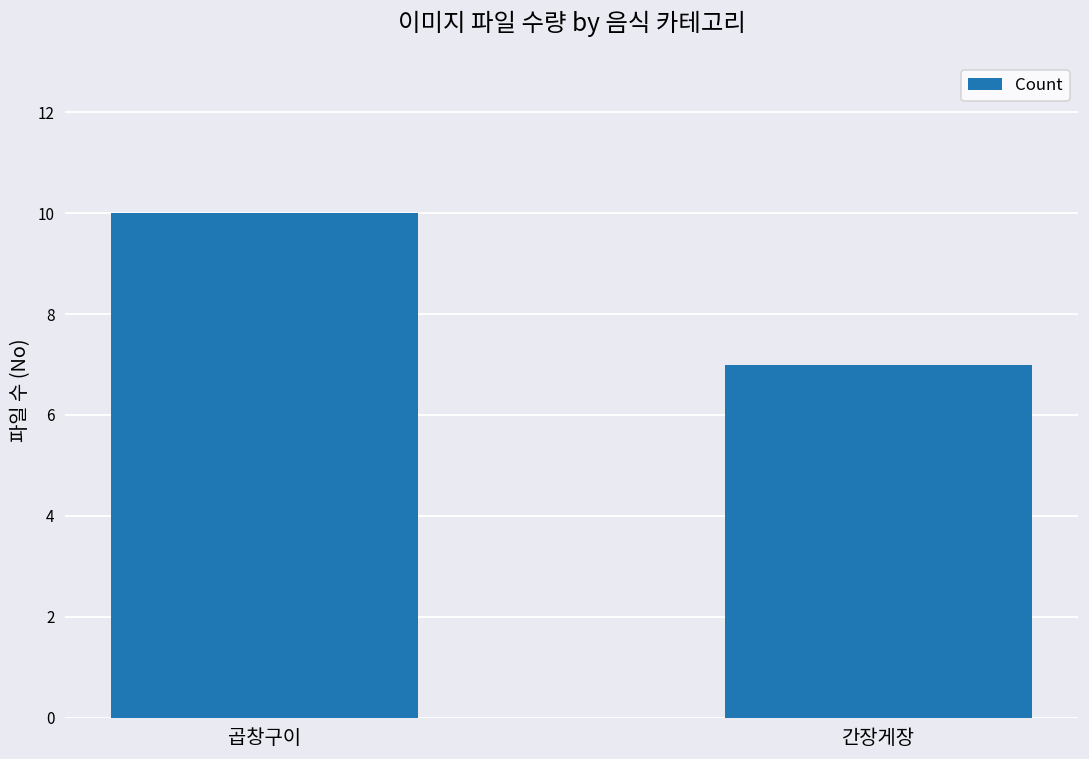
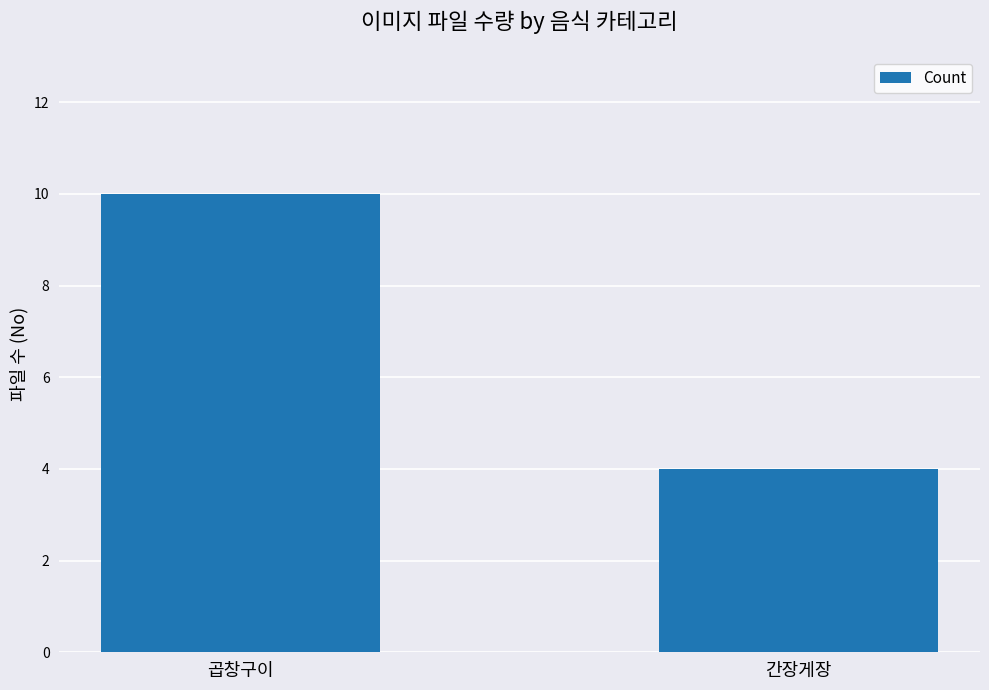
  {
    "곱창구이": 10,
-   "간장게장": 7
+   "간장게장": 4
  }
